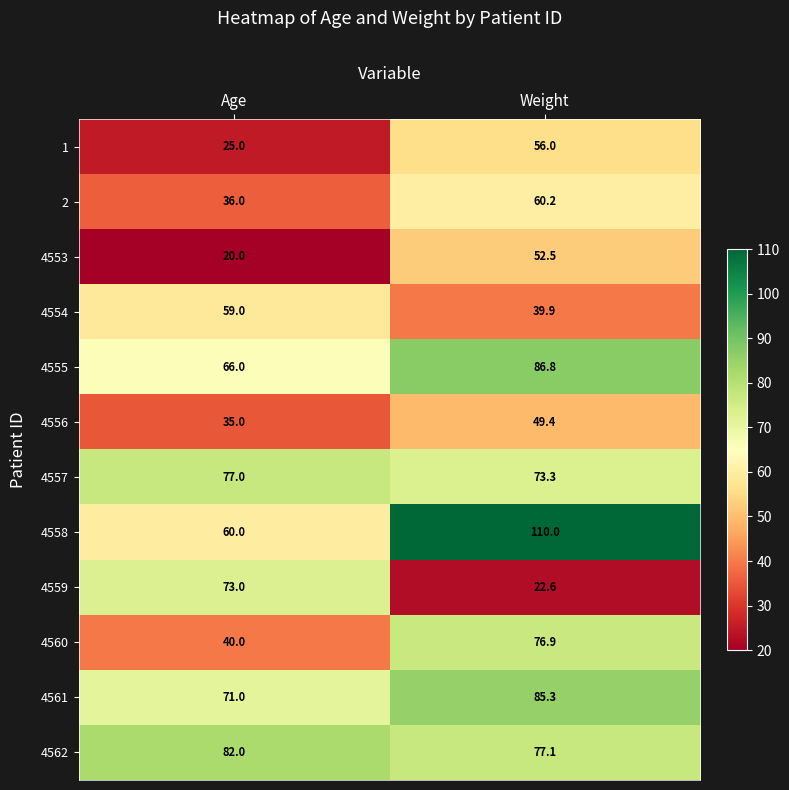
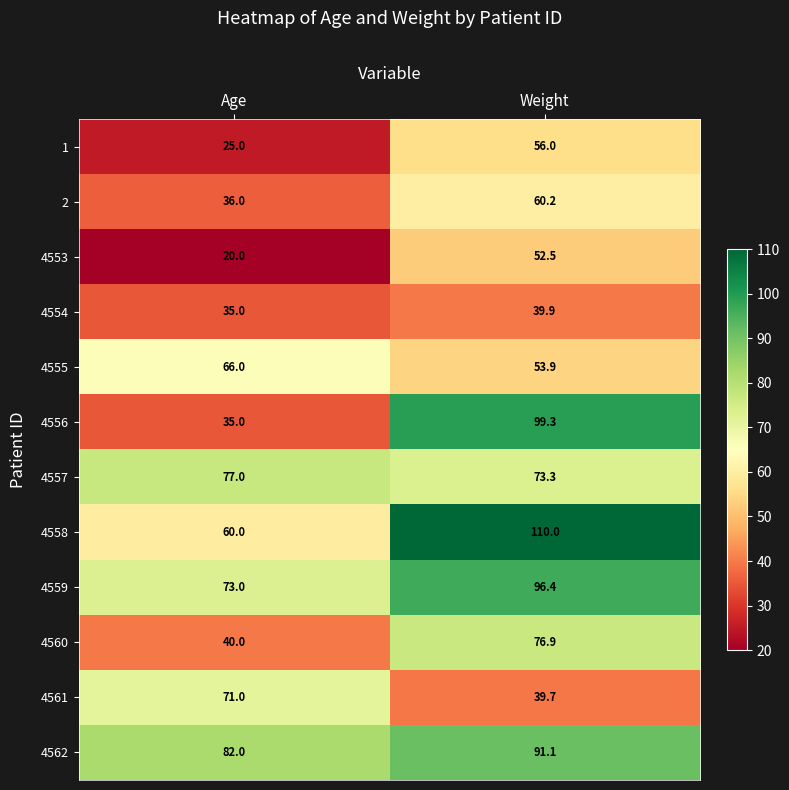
  {
    "1": {
      "Age": 25.0,
      "Weight": 56.0
    },
    "2": {
      "Age": 36.0,
      "Weight": 60.2
    },
    "4553": {
      "Age": 20.0,
      "Weight": 52.5
    },
    "4554": {
-     "Age": 59.0,
+     "Age": 35.0,
      "Weight": 39.9
    },
    "4555": {
      "Age": 66.0,
-     "Weight": 86.8
+     "Weight": 53.9
    },
    "4556": {
      "Age": 35.0,
-     "Weight": 49.4
+     "Weight": 99.3
    },
    "4557": {
      "Age": 77.0,
      "Weight": 73.3
    },
    "4558": {
      "Age": 60.0,
      "Weight": 110.0
    },
    "4559": {
      "Age": 73.0,
-     "Weight": 22.6
+     "Weight": 96.4
    },
    "4560": {
      "Age": 40.0,
      "Weight": 76.9
    },
    "4561": {
      "Age": 71.0,
-     "Weight": 85.3
+     "Weight": 39.7
    },
    "4562": {
      "Age": 82.0,
-     "Weight": 77.1
+     "Weight": 91.1
    }
  }
